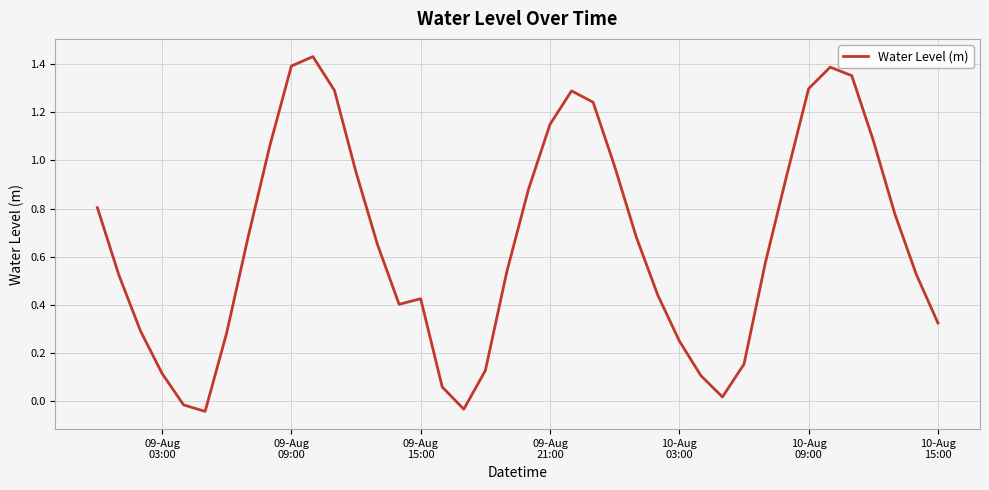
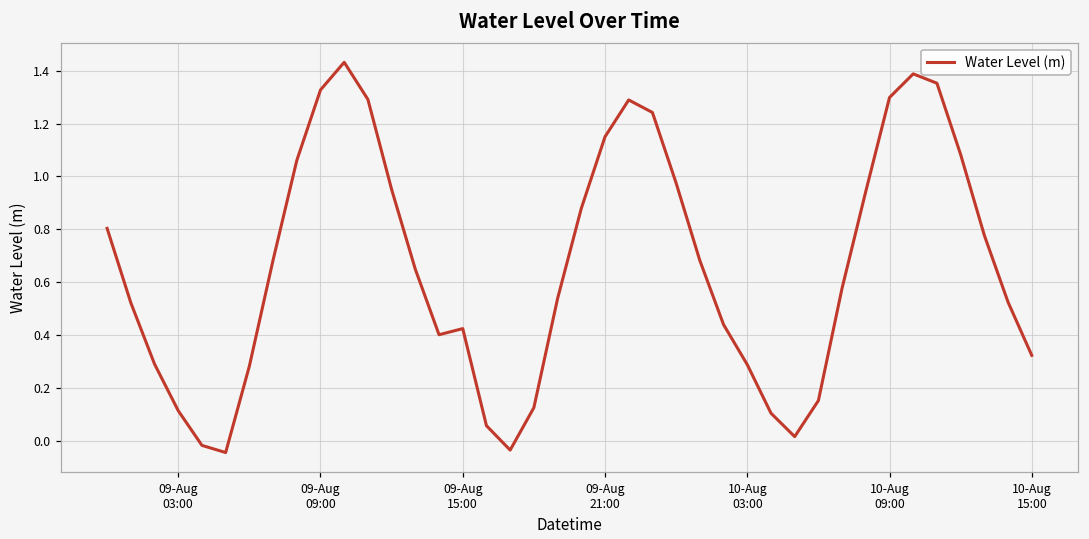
  {
    "09-Aug 03:00": 0.11,
-   "09-Aug 09:00": 1.39,
+   "09-Aug 09:00": 1.33,
    "09-Aug 15:00": 0.42,
    "09-Aug 21:00": 1.15,
-   "10-Aug 03:00": 0.25,
+   "10-Aug 03:00": 0.29,
    "10-Aug 09:00": 1.30,
    "10-Aug 15:00": 0.32
  }
